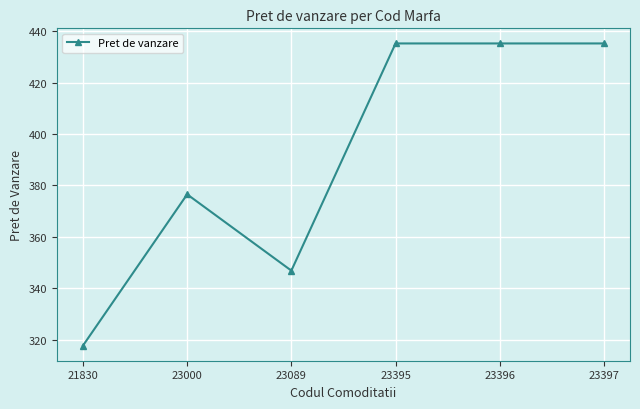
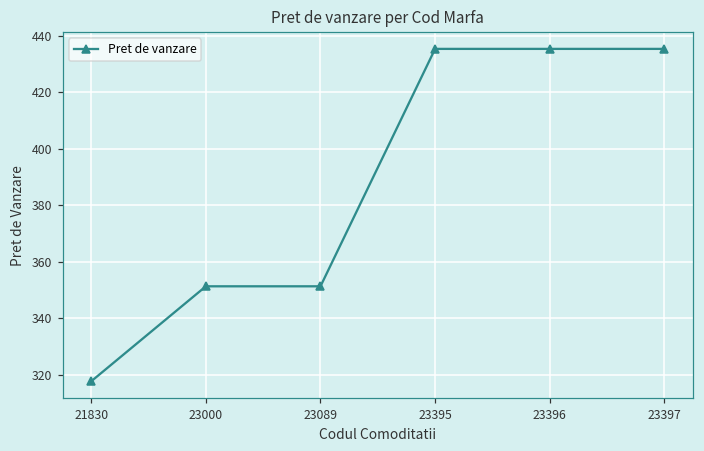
  {
    "21830": 318,
-   "23000": 377,
-   "23089": 347,
+   "23000": 351,
+   "23089": 351,
    "23395": 435,
    "23396": 435,
    "23397": 435
  }
